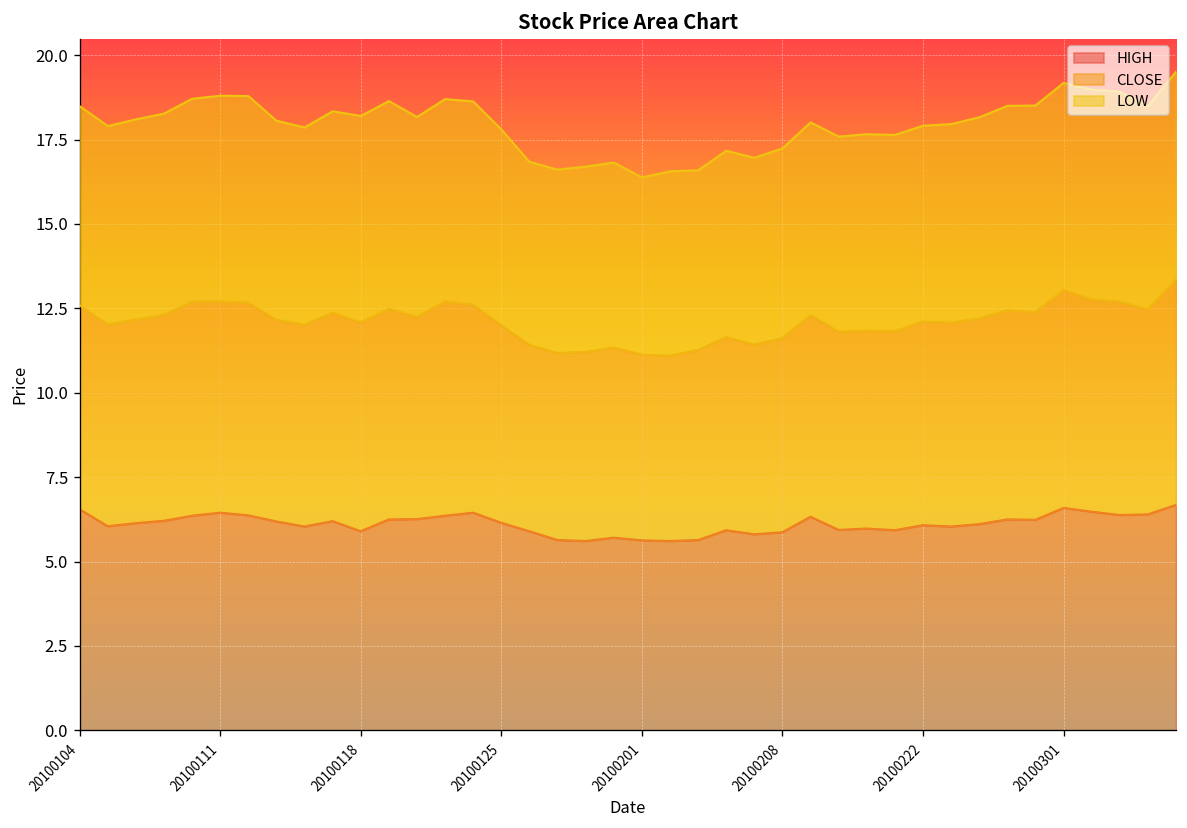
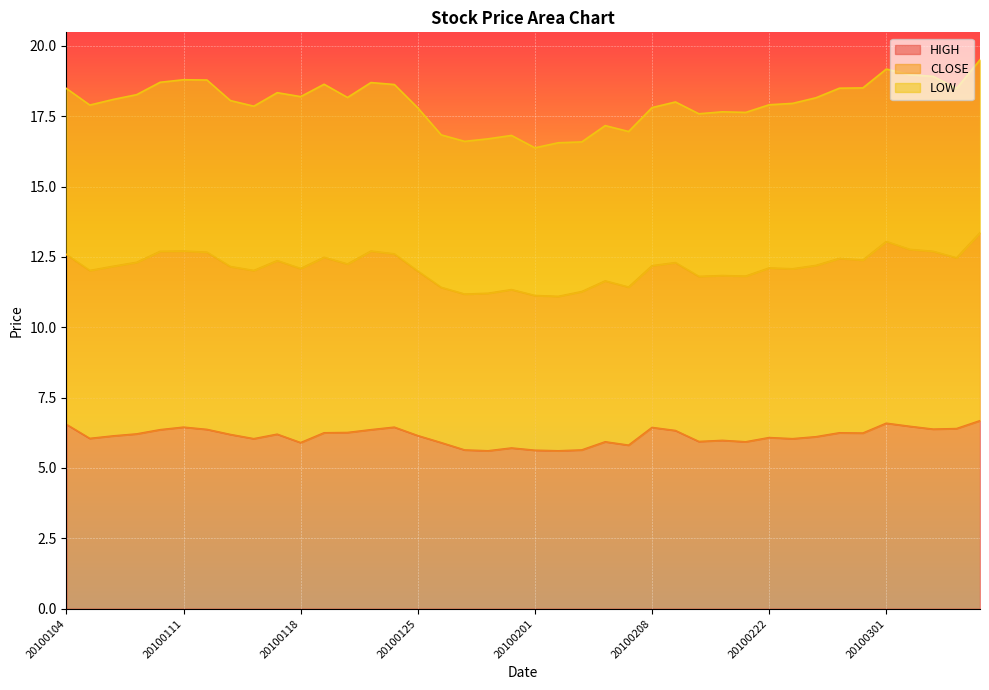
  {
    "HIGH": {
      "20100104": 6.6,
      "20100111": 6.5,
      "20100118": 5.9,
      "20100125": 6.2,
      "20100201": 5.6,
-     "20100208": 5.9,
+     "20100208": 6.4,
      "20100222": 6.1,
      "20100301": 6.6
    }
  }
